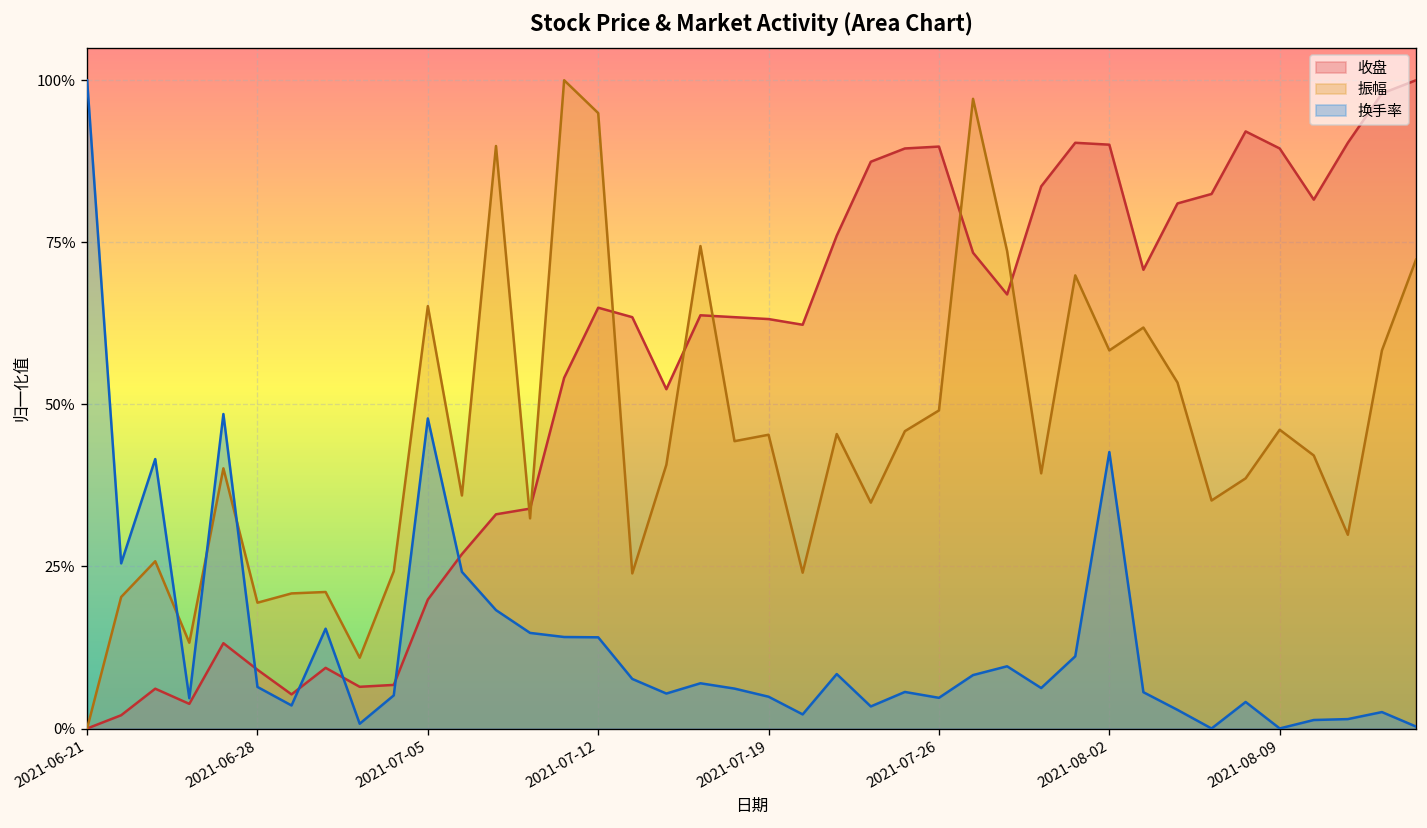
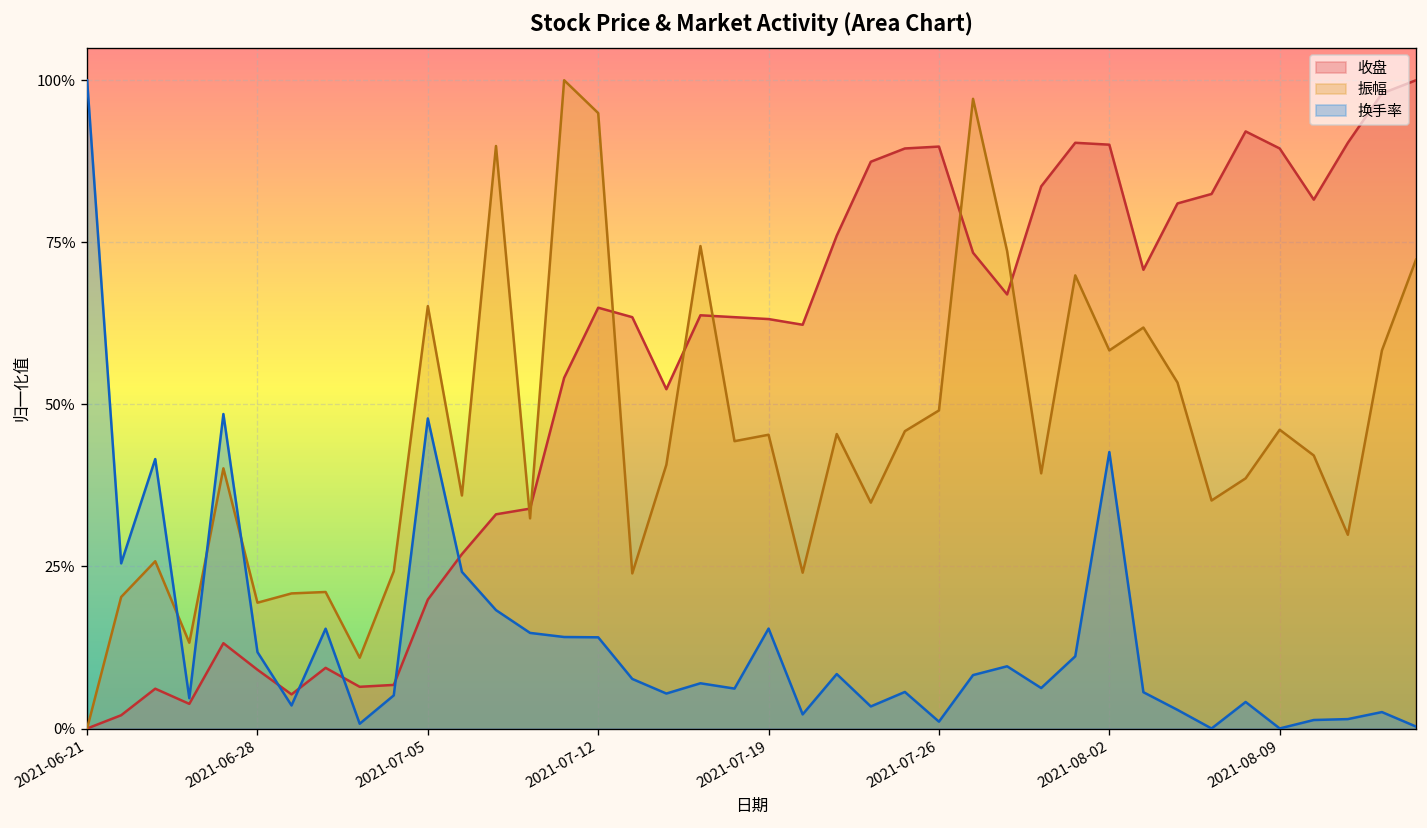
  {
    "换手率": {
      "2021-06-21": "100%",
-     "2021-06-28": "6%",
+     "2021-06-28": "12%",
      "2021-07-05": "48%",
      "2021-07-12": "14%",
-     "2021-07-19": "5%",
-     "2021-07-26": "5%",
+     "2021-07-19": "15%",
+     "2021-07-26": "1%",
      "2021-08-02": "43%",
      "2021-08-09": "0%"
    }
  }
